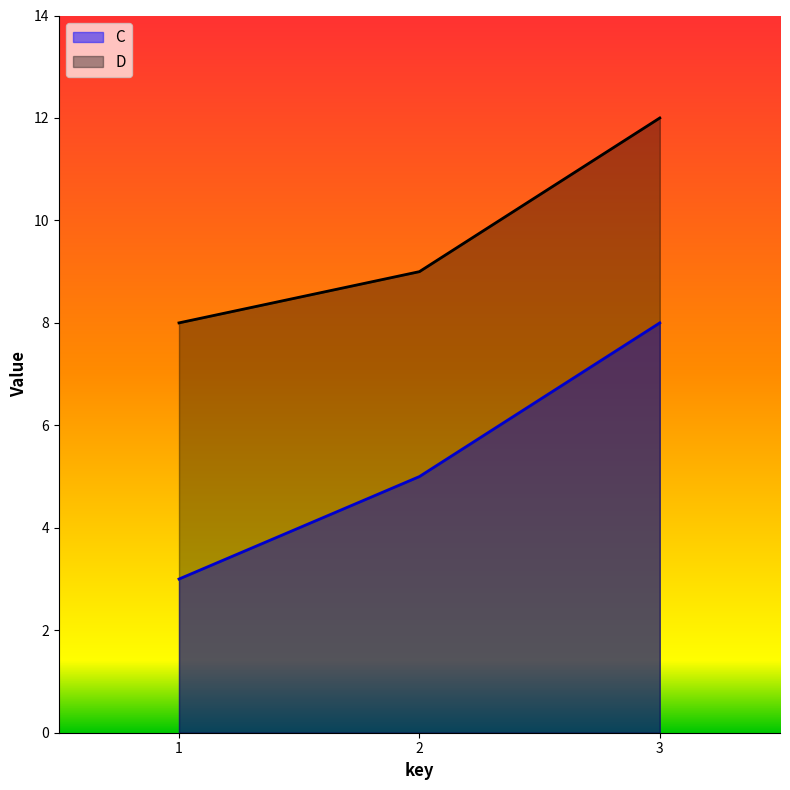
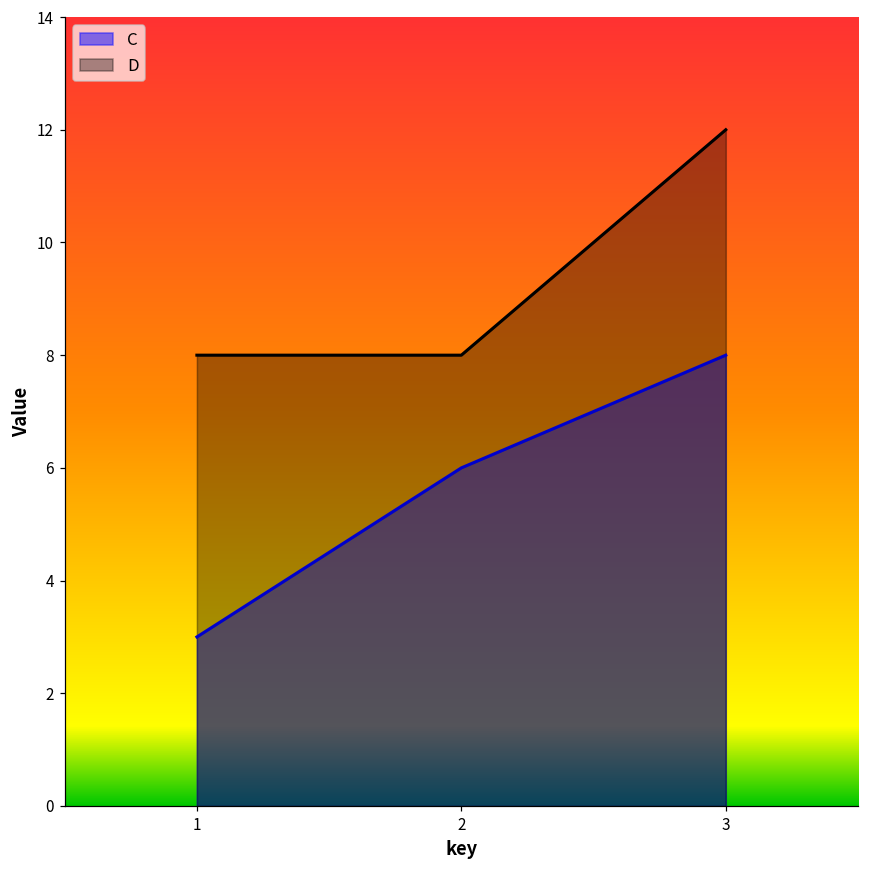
  {
    "C": {
      "1": 3,
-     "2": 5,
+     "2": 6,
      "3": 8
    },
    "D": {
      "1": 8,
-     "2": 9,
+     "2": 8,
      "3": 12
    }
  }
